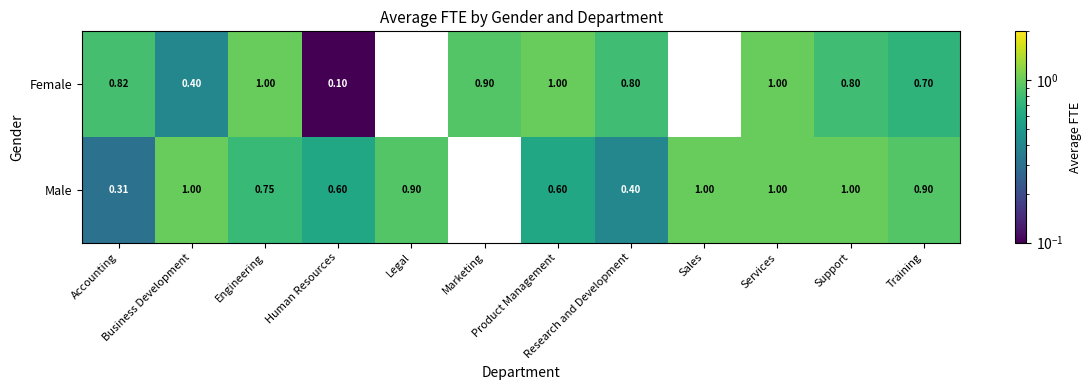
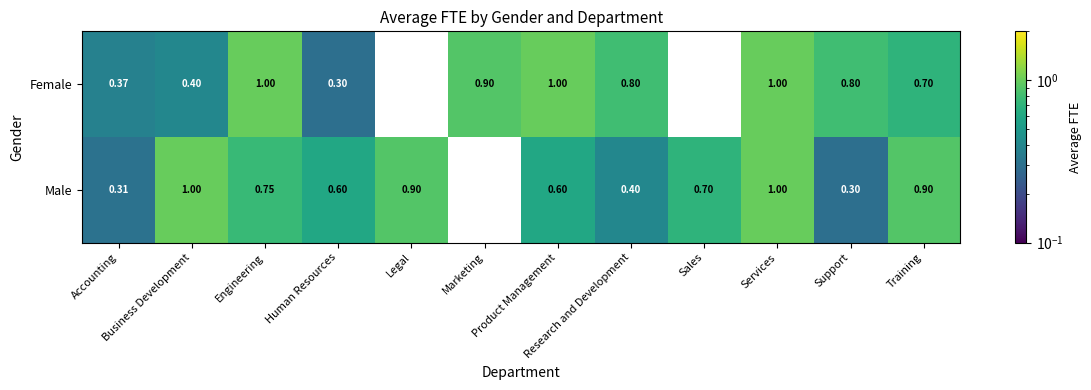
  {
    "Female": {
-     "Accounting": 0.82,
+     "Accounting": 0.37,
      "Business Development": 0.40,
      "Engineering": 1.00,
-     "Human Resources": 0.10,
+     "Human Resources": 0.30,
      "Marketing": 0.90,
      "Product Management": 1.00,
      "Research and Development": 0.80,
      "Services": 1.00,
      "Support": 0.80,
      "Training": 0.70
    },
    "Male": {
      "Accounting": 0.31,
      "Business Development": 1.00,
      "Engineering": 0.75,
      "Human Resources": 0.60,
      "Legal": 0.90,
      "Product Management": 0.60,
      "Research and Development": 0.40,
-     "Sales": 1.00,
+     "Sales": 0.70,
      "Services": 1.00,
-     "Support": 1.00,
+     "Support": 0.30,
      "Training": 0.90
    }
  }
